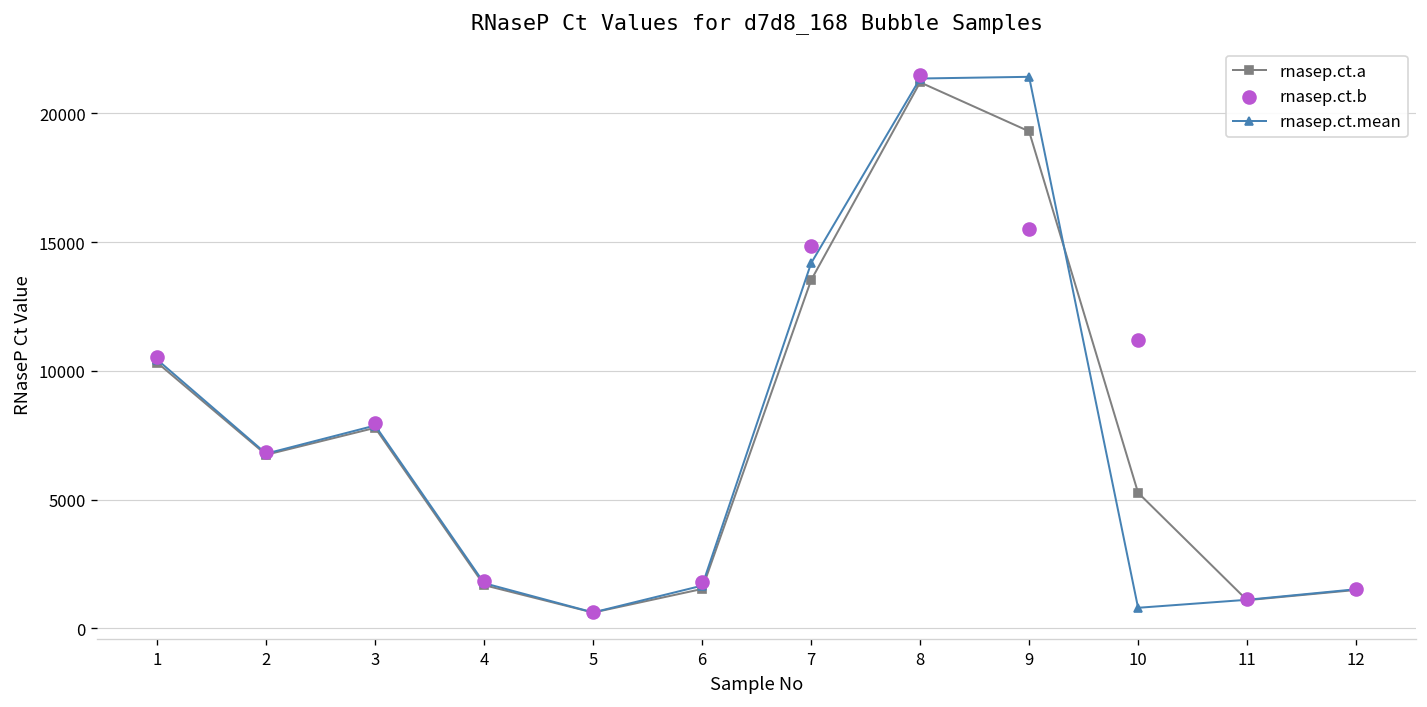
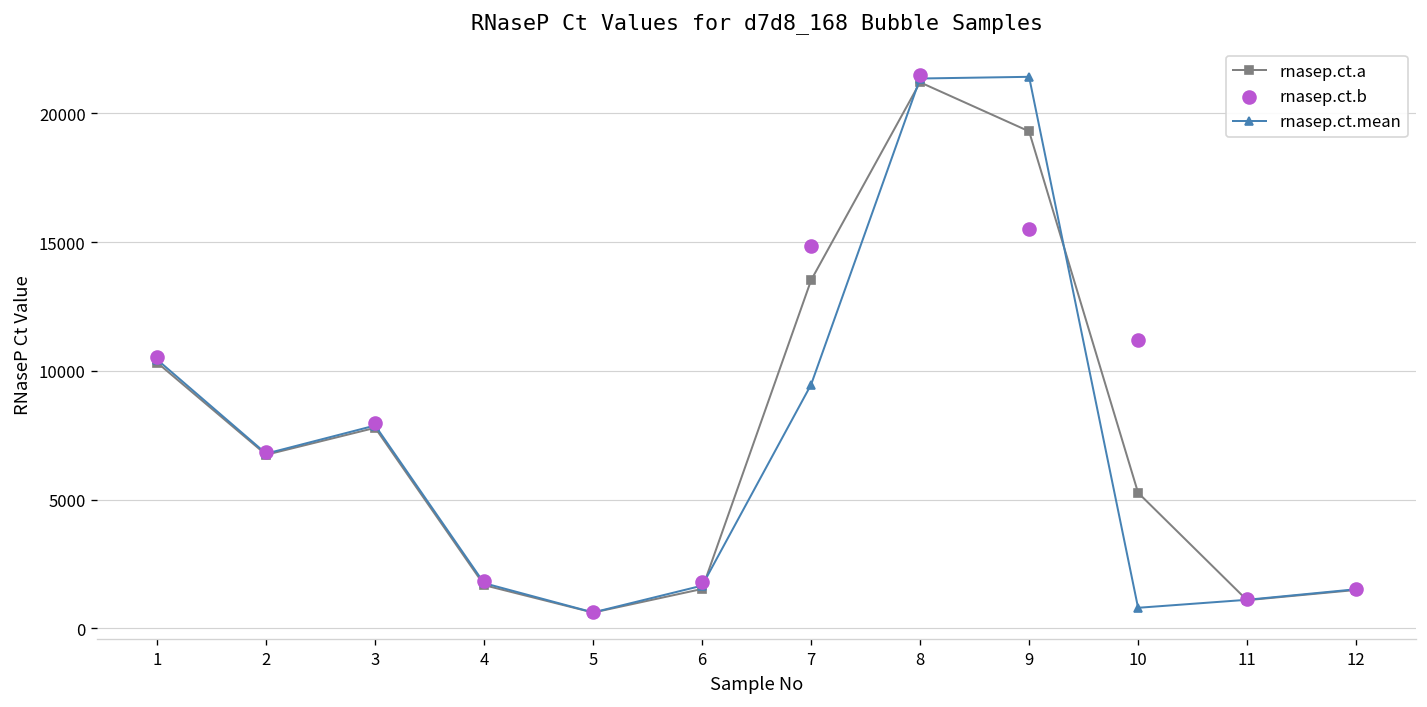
  {
    "rnasep.ct.a": {
      "6": 1500,
      "7": 13500,
      "8": 21200,
      "9": 19300,
      "10": 5300
    },
    "rnasep.ct.mean": {
      "6": 1700,
-     "7": 14200,
+     "7": 9500,
      "8": 21300,
      "9": 21400,
      "10": 800
    }
  }
